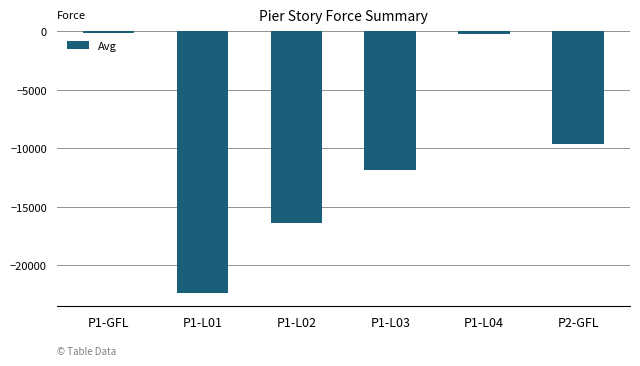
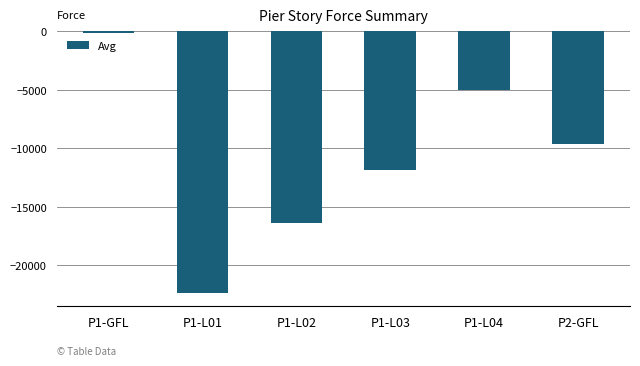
  {
    "P1-L01": -22400,
    "P1-L02": -16400,
    "P1-L03": -11900,
-   "P1-L04": -200,
+   "P1-L04": -5000,
    "P2-GFL": -9600
  }
